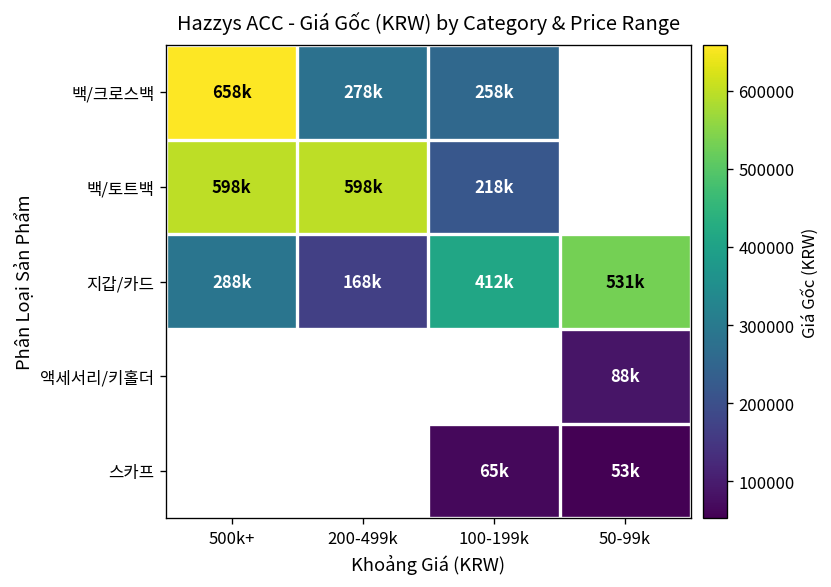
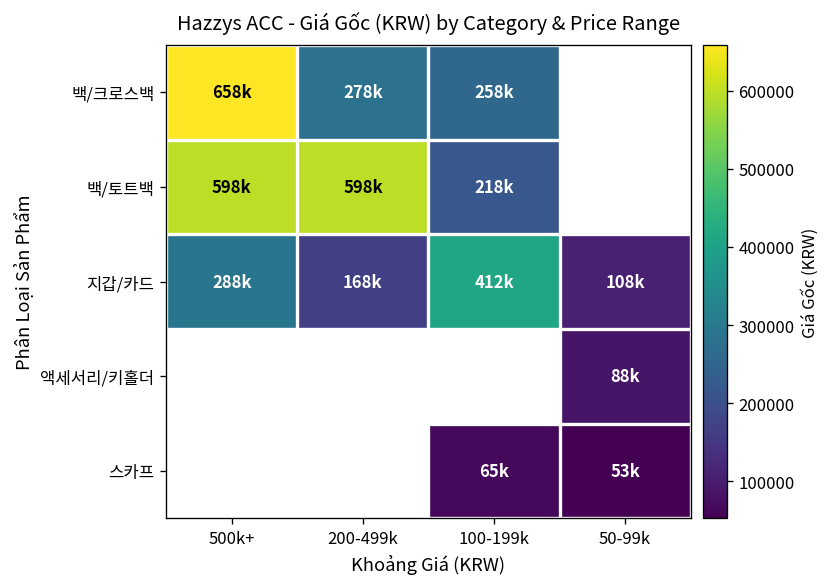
  {
    "백/크로스백": {
      "500k+": "658k",
      "200-499k": "278k",
      "100-199k": "258k"
    },
    "백/토트백": {
      "500k+": "598k",
      "200-499k": "598k",
      "100-199k": "218k"
    },
    "지갑/카드": {
      "500k+": "288k",
      "200-499k": "168k",
      "100-199k": "412k",
-     "50-99k": "531k"
+     "50-99k": "108k"
    },
    "액세서리/키홀더": {
      "50-99k": "88k"
    },
    "스카프": {
      "100-199k": "65k",
      "50-99k": "53k"
    }
  }
